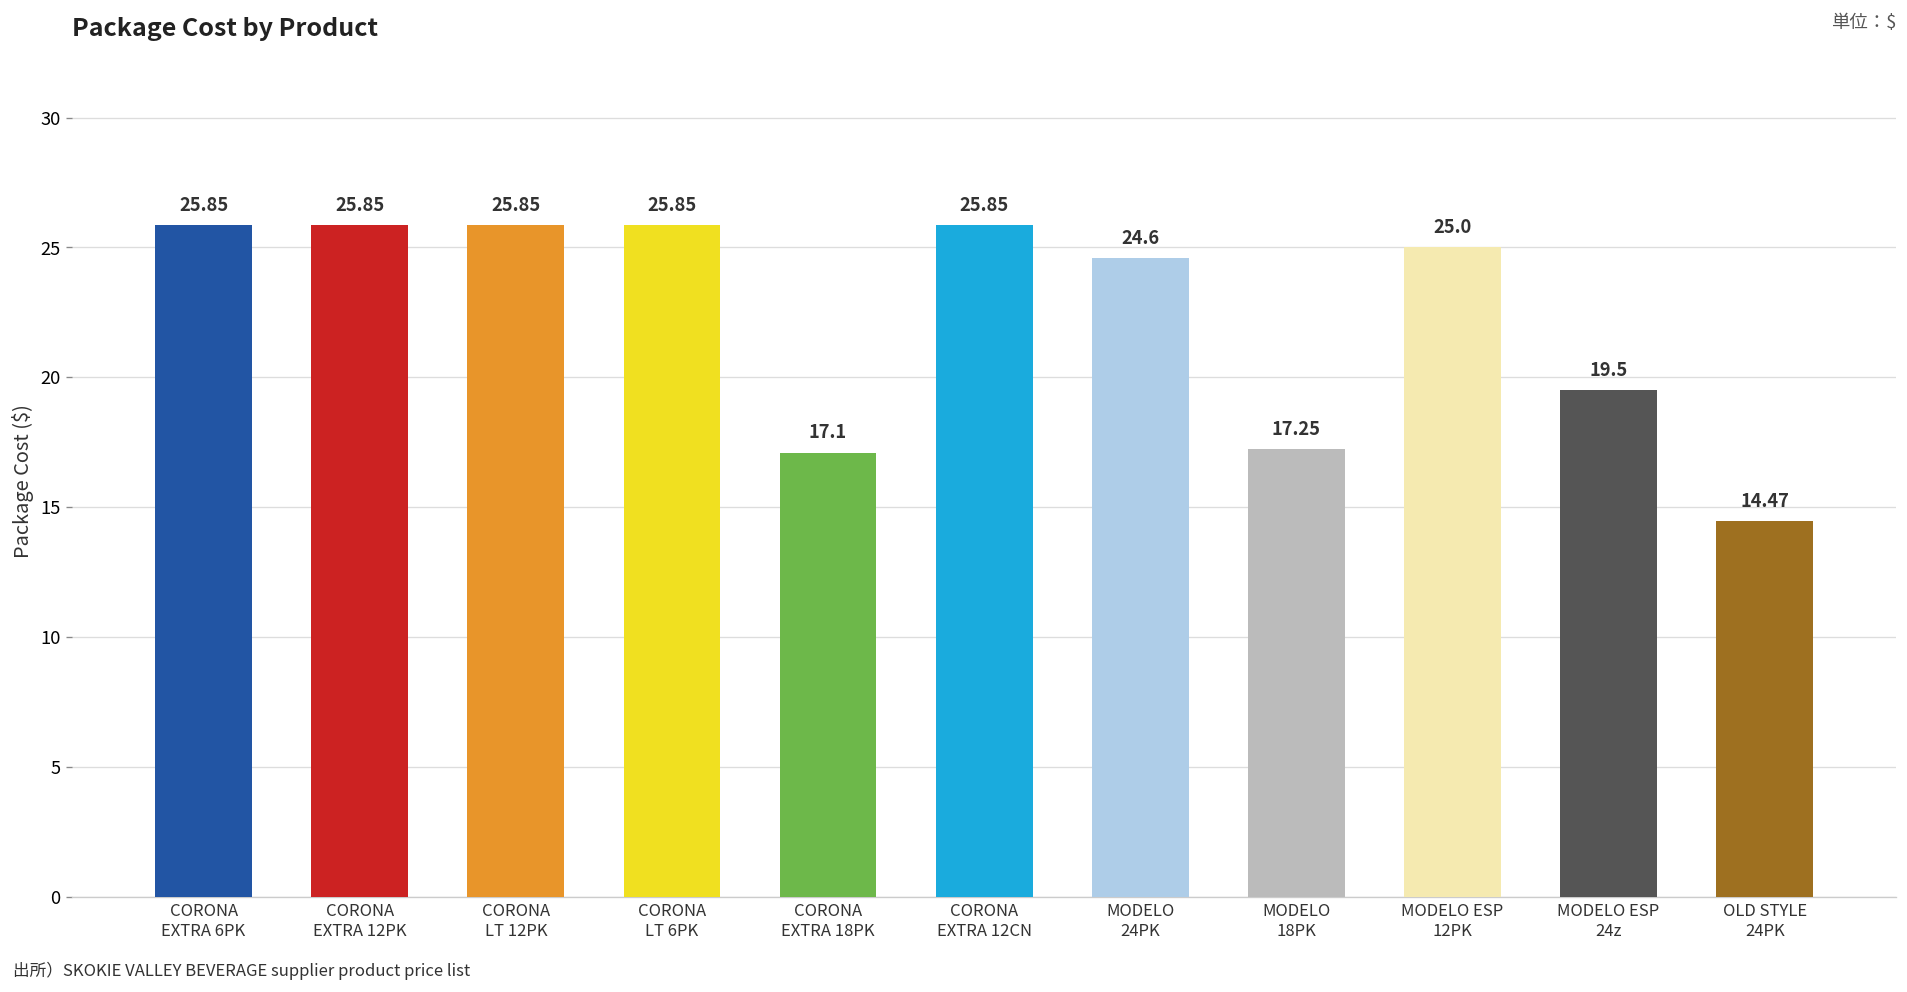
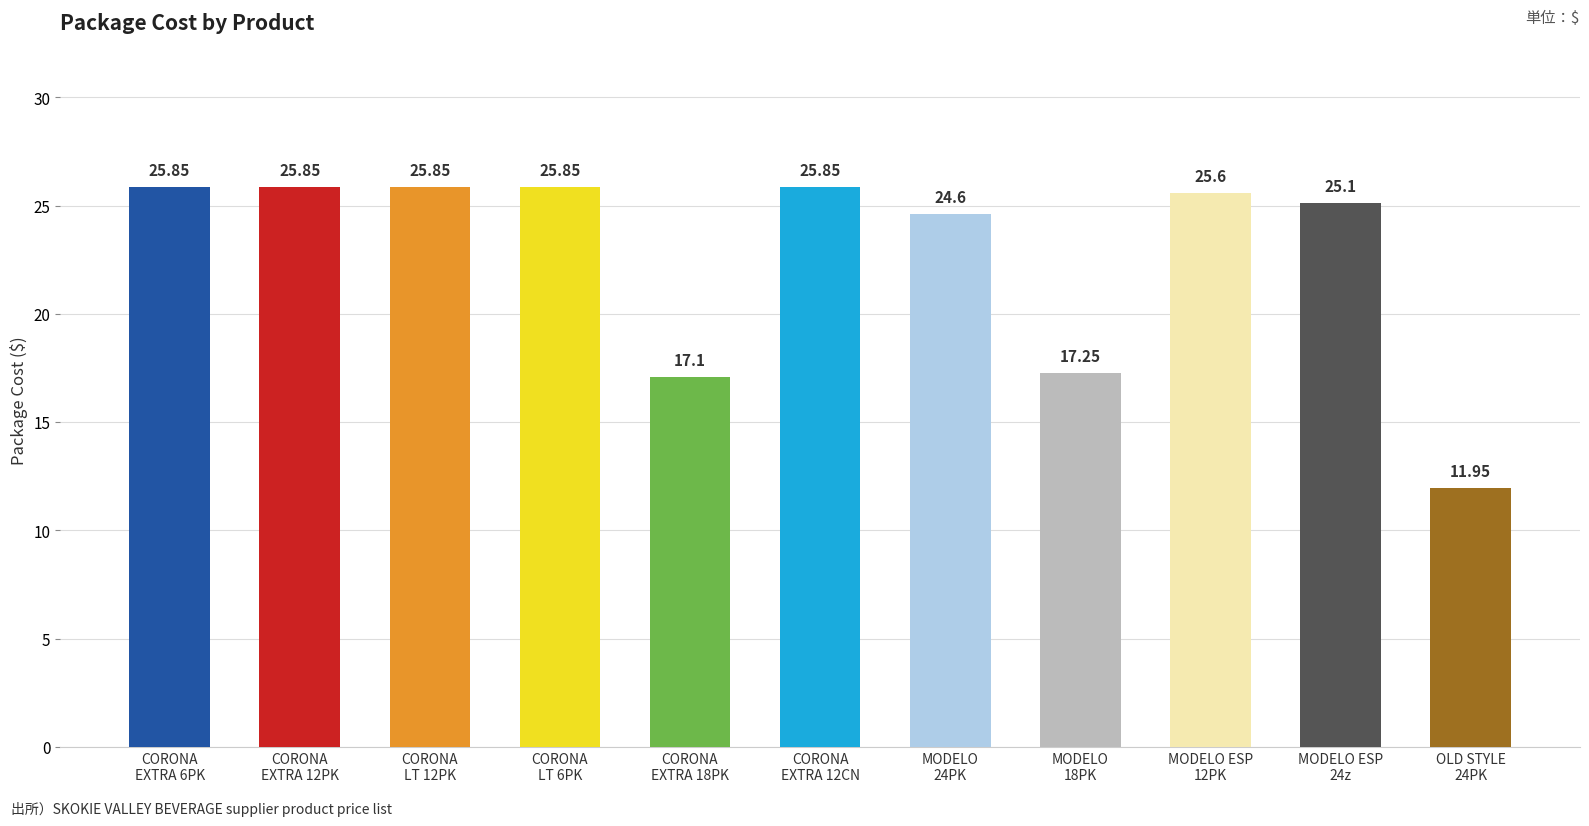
  {
    "CORONA EXTRA 6PK": 25.85,
    "CORONA EXTRA 12PK": 25.85,
    "CORONA LT 12PK": 25.85,
    "CORONA LT 6PK": 25.85,
    "CORONA EXTRA 18PK": 17.1,
    "CORONA EXTRA 12CN": 25.85,
    "MODELO 24PK": 24.6,
    "MODELO 18PK": 17.25,
-   "MODELO ESP 12PK": 25.0,
-   "MODELO ESP 24z": 19.5,
-   "OLD STYLE 24PK": 14.47
+   "MODELO ESP 12PK": 25.6,
+   "MODELO ESP 24z": 25.1,
+   "OLD STYLE 24PK": 11.95
  }
